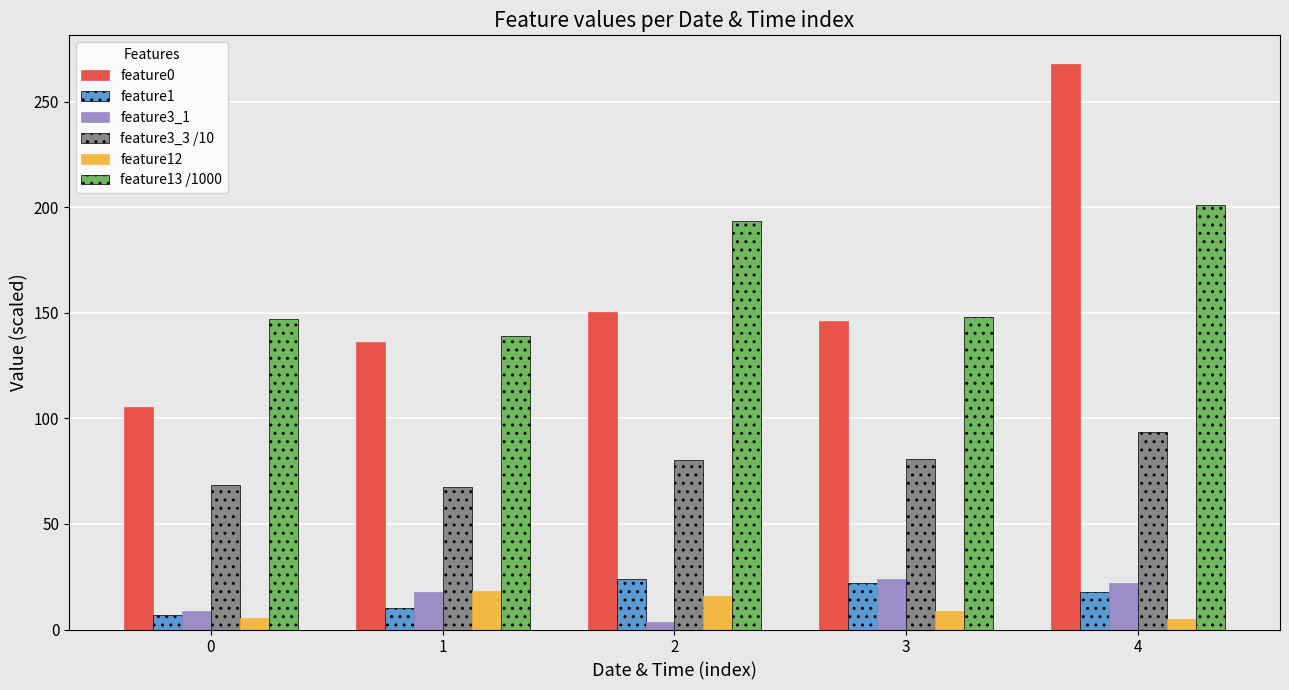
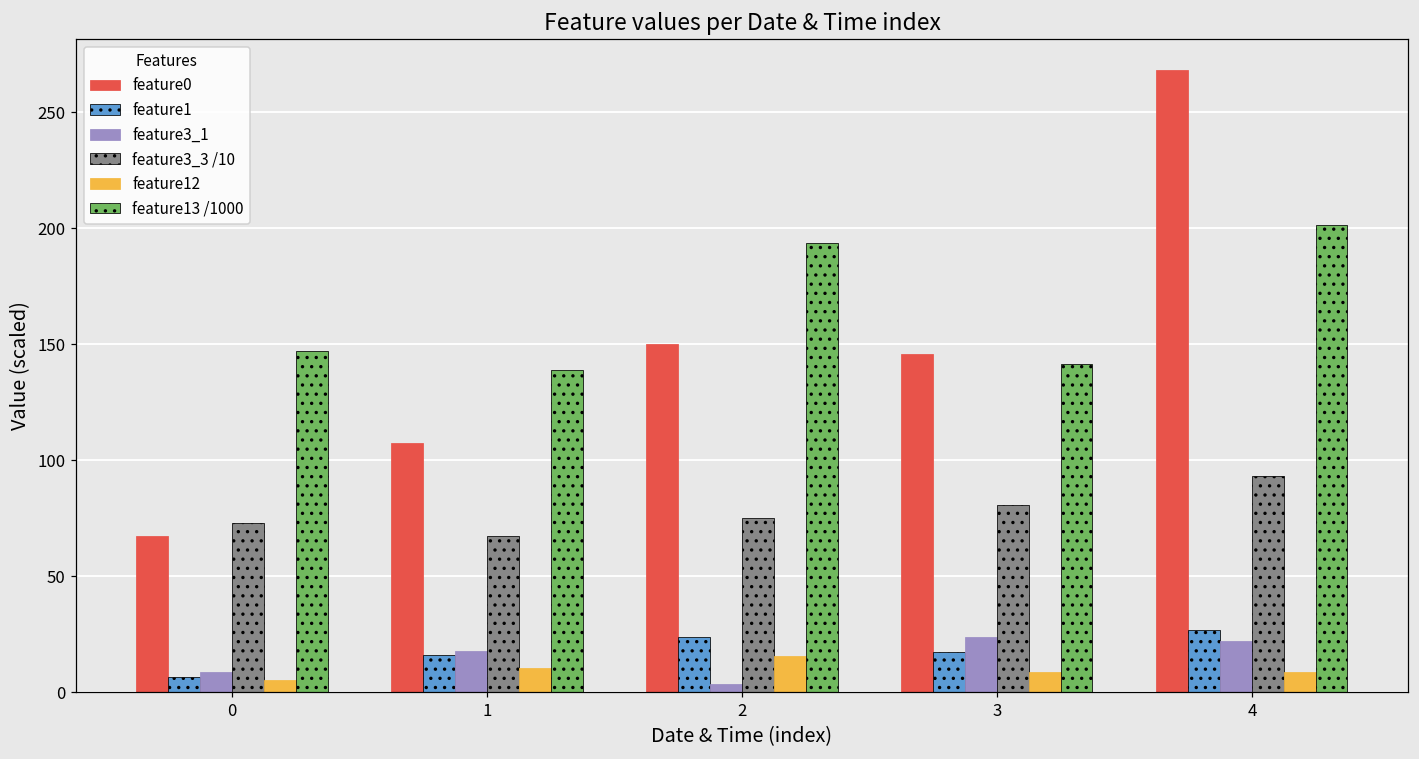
  {
    "feature0": {
-     "0": 105,
-     "1": 136,
+     "0": 67,
+     "1": 108,
      "2": 150,
      "3": 146,
      "4": 268
    },
    "feature1": {
      "0": 7,
-     "1": 10,
+     "1": 16,
      "2": 24,
-     "3": 22,
-     "4": 18
+     "3": 18,
+     "4": 27
    },
    "feature3_1": {
      "0": 9,
      "1": 18,
      "2": 4,
      "3": 24,
      "4": 22
    },
    "feature3_3 /10": {
-     "0": 68,
+     "0": 73,
      "1": 68,
-     "2": 81,
+     "2": 75,
      "3": 81,
      "4": 93
    },
    "feature12": {
      "0": 6,
-     "1": 18,
+     "1": 11,
      "2": 16,
      "3": 9,
-     "4": 5
+     "4": 9
    },
    "feature13 /1000": {
      "0": 147,
      "1": 139,
      "2": 193,
-     "3": 148,
+     "3": 141,
      "4": 201
    }
  }
